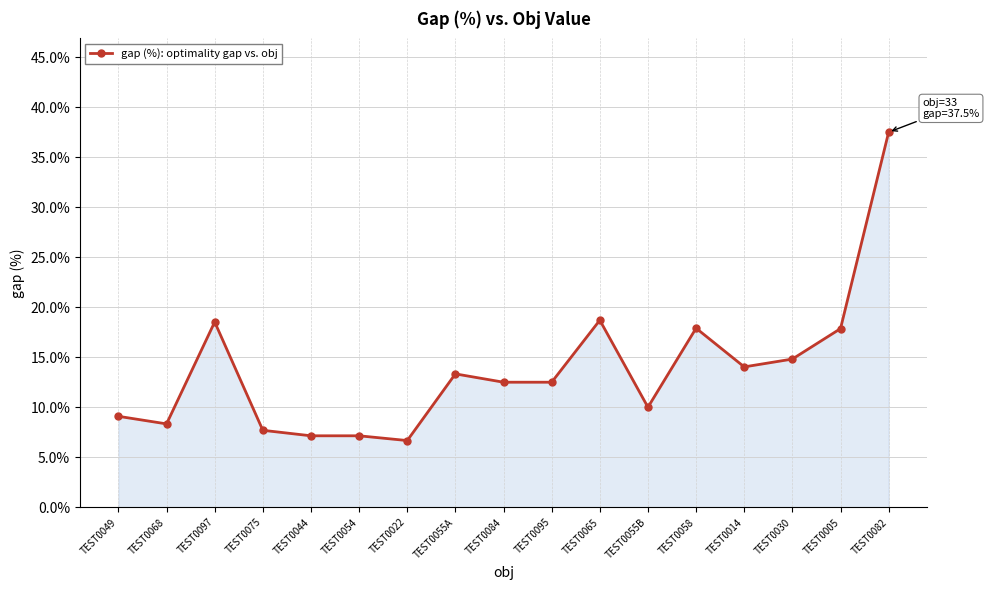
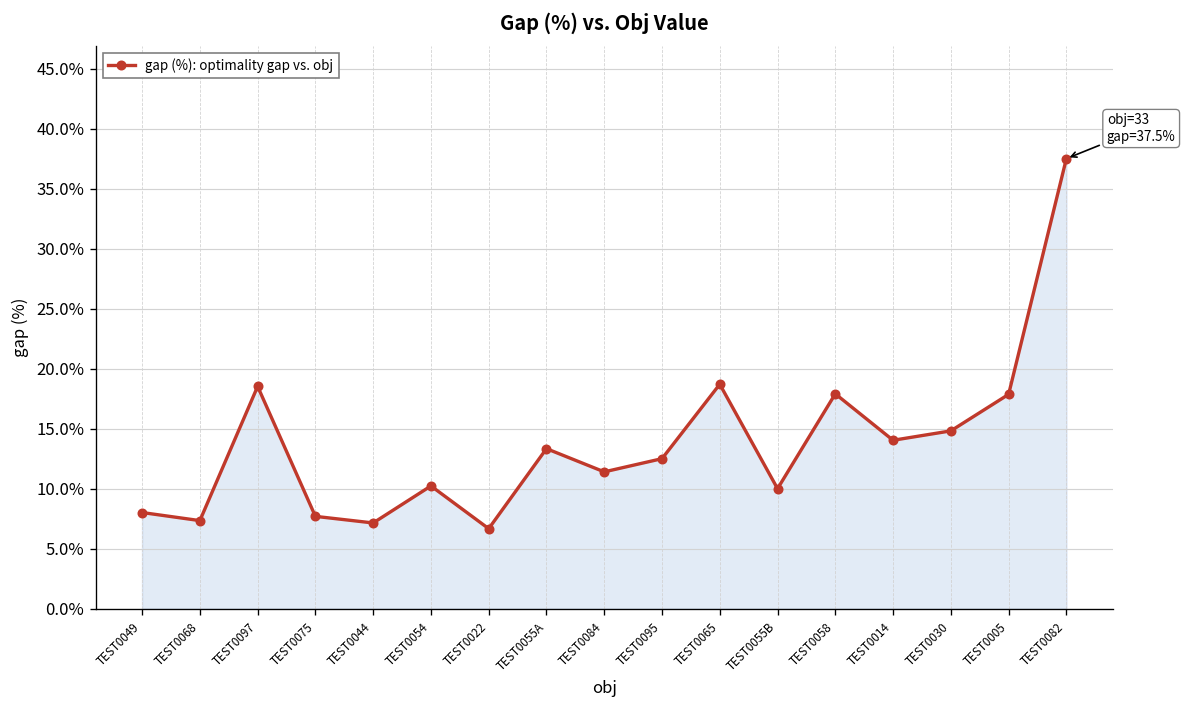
  {
-   "TEST0049": "9.1%",
-   "TEST0068": "8.3%",
+   "TEST0049": "8.0%",
+   "TEST0068": "7.3%",
    "TEST0097": "18.5%",
    "TEST0075": "7.7%",
    "TEST0044": "7.1%",
-   "TEST0054": "7.1%",
+   "TEST0054": "10.2%",
    "TEST0022": "6.7%",
    "TEST0055A": "13.3%",
-   "TEST0084": "12.5%",
+   "TEST0084": "11.4%",
    "TEST0095": "12.5%",
    "TEST0065": "18.7%",
    "TEST0055B": "10.0%",
    "TEST0058": "17.9%",
    "TEST0014": "14.0%",
    "TEST0030": "14.8%",
    "TEST0005": "17.9%"
  }
